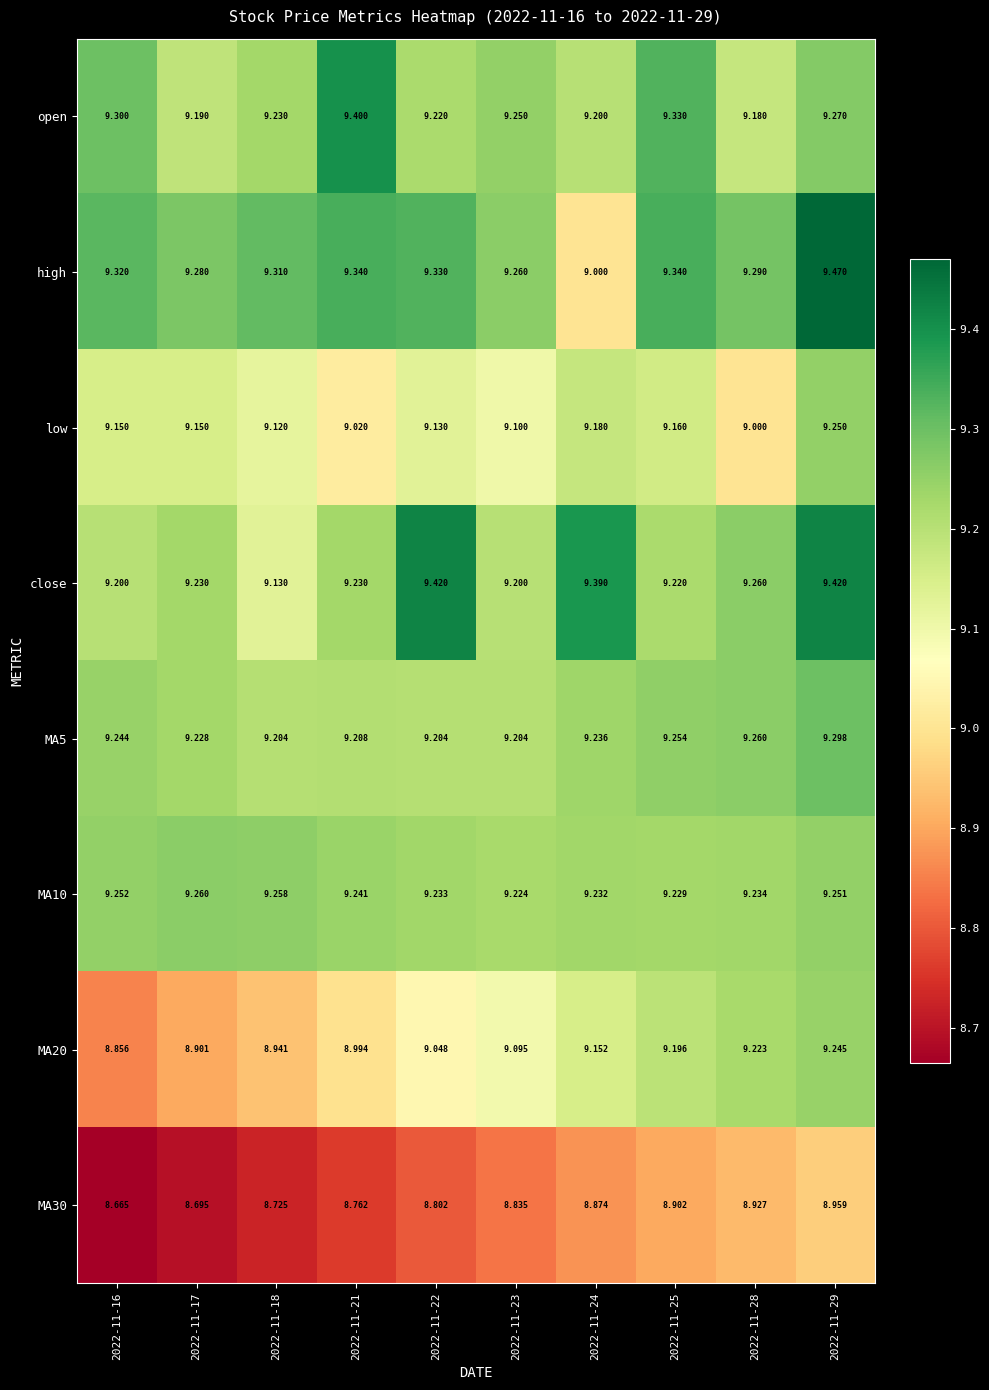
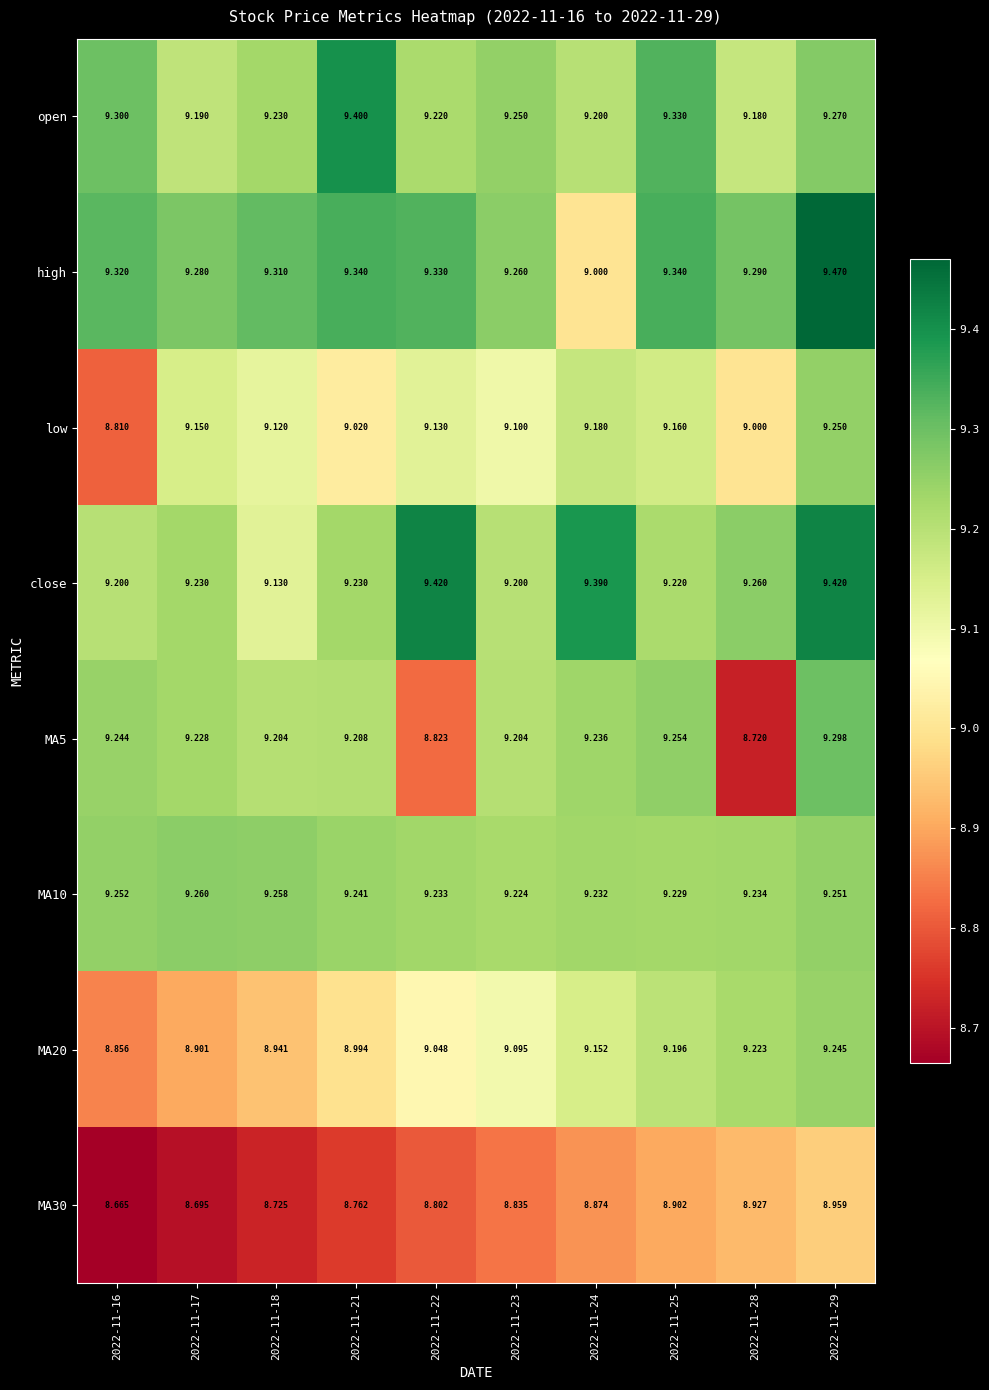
  {
    "open": {
      "2022-11-16": 9.300,
      "2022-11-17": 9.190,
      "2022-11-18": 9.230,
      "2022-11-21": 9.400,
      "2022-11-22": 9.220,
      "2022-11-23": 9.250,
      "2022-11-24": 9.200,
      "2022-11-25": 9.330,
      "2022-11-28": 9.180,
      "2022-11-29": 9.270
    },
    "high": {
      "2022-11-16": 9.320,
      "2022-11-17": 9.280,
      "2022-11-18": 9.310,
      "2022-11-21": 9.340,
      "2022-11-22": 9.330,
      "2022-11-23": 9.260,
      "2022-11-24": 9.000,
      "2022-11-25": 9.340,
      "2022-11-28": 9.290,
      "2022-11-29": 9.470
    },
    "low": {
-     "2022-11-16": 9.150,
+     "2022-11-16": 8.810,
      "2022-11-17": 9.150,
      "2022-11-18": 9.120,
      "2022-11-21": 9.020,
      "2022-11-22": 9.130,
      "2022-11-23": 9.100,
      "2022-11-24": 9.180,
      "2022-11-25": 9.160,
      "2022-11-28": 9.000,
      "2022-11-29": 9.250
    },
    "close": {
      "2022-11-16": 9.200,
      "2022-11-17": 9.230,
      "2022-11-18": 9.130,
      "2022-11-21": 9.230,
      "2022-11-22": 9.420,
      "2022-11-23": 9.200,
      "2022-11-24": 9.390,
      "2022-11-25": 9.220,
      "2022-11-28": 9.260,
      "2022-11-29": 9.420
    },
    "MA5": {
      "2022-11-16": 9.244,
      "2022-11-17": 9.228,
      "2022-11-18": 9.204,
      "2022-11-21": 9.208,
-     "2022-11-22": 9.204,
+     "2022-11-22": 8.823,
      "2022-11-23": 9.204,
      "2022-11-24": 9.236,
      "2022-11-25": 9.254,
-     "2022-11-28": 9.260,
+     "2022-11-28": 8.720,
      "2022-11-29": 9.298
    },
    "MA10": {
      "2022-11-16": 9.252,
      "2022-11-17": 9.260,
      "2022-11-18": 9.258,
      "2022-11-21": 9.241,
      "2022-11-22": 9.233,
      "2022-11-23": 9.224,
      "2022-11-24": 9.232,
      "2022-11-25": 9.229,
      "2022-11-28": 9.234,
      "2022-11-29": 9.251
    },
    "MA20": {
      "2022-11-16": 8.856,
      "2022-11-17": 8.901,
      "2022-11-18": 8.941,
      "2022-11-21": 8.994,
      "2022-11-22": 9.048,
      "2022-11-23": 9.095,
      "2022-11-24": 9.152,
      "2022-11-25": 9.196,
      "2022-11-28": 9.223,
      "2022-11-29": 9.245
    },
    "MA30": {
      "2022-11-16": 8.665,
      "2022-11-17": 8.695,
      "2022-11-18": 8.725,
      "2022-11-21": 8.762,
      "2022-11-22": 8.802,
      "2022-11-23": 8.835,
      "2022-11-24": 8.874,
      "2022-11-25": 8.902,
      "2022-11-28": 8.927,
      "2022-11-29": 8.959
    }
  }
